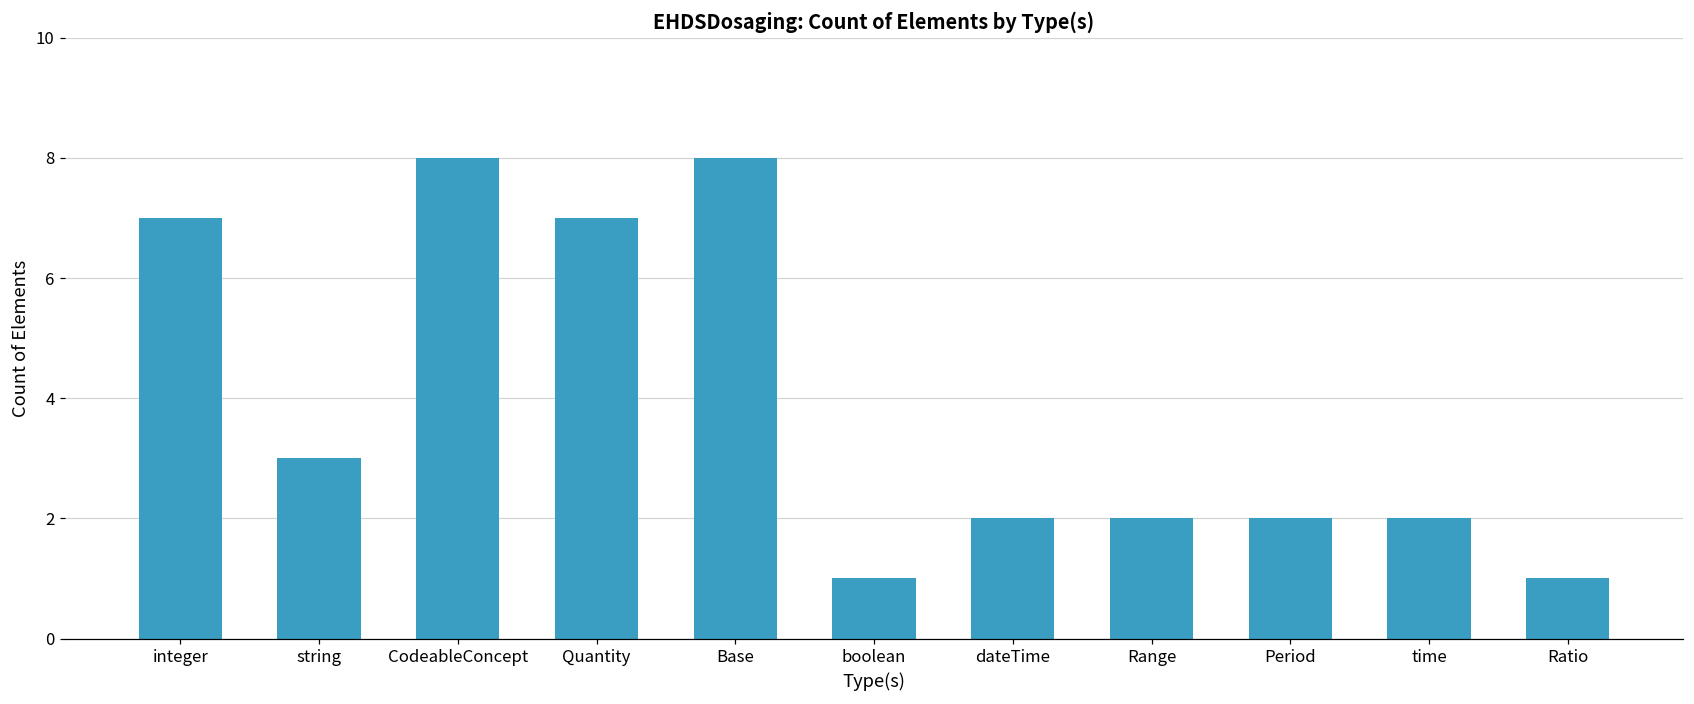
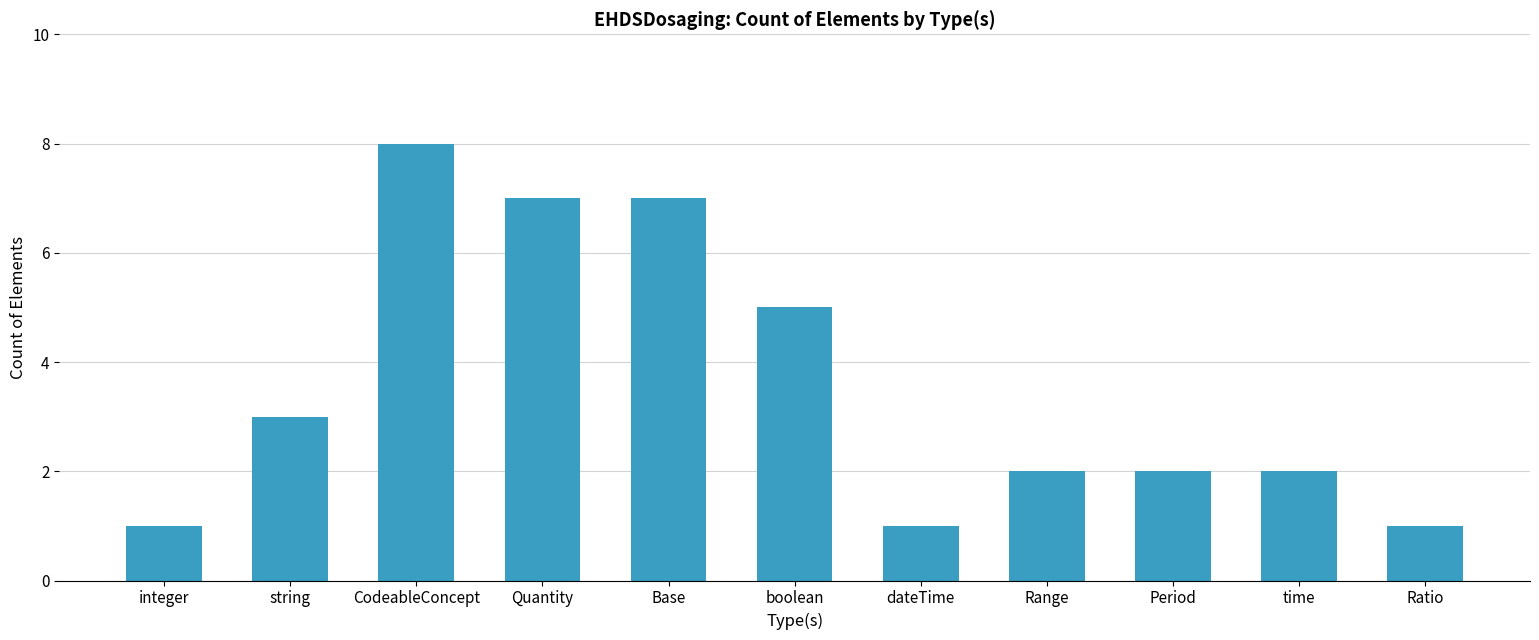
  {
-   "integer": 7,
+   "integer": 1,
    "string": 3,
    "CodeableConcept": 8,
    "Quantity": 7,
-   "Base": 8,
-   "boolean": 1,
-   "dateTime": 2,
+   "Base": 7,
+   "boolean": 5,
+   "dateTime": 1,
    "Range": 2,
    "Period": 2,
    "time": 2,
    "Ratio": 1
  }
